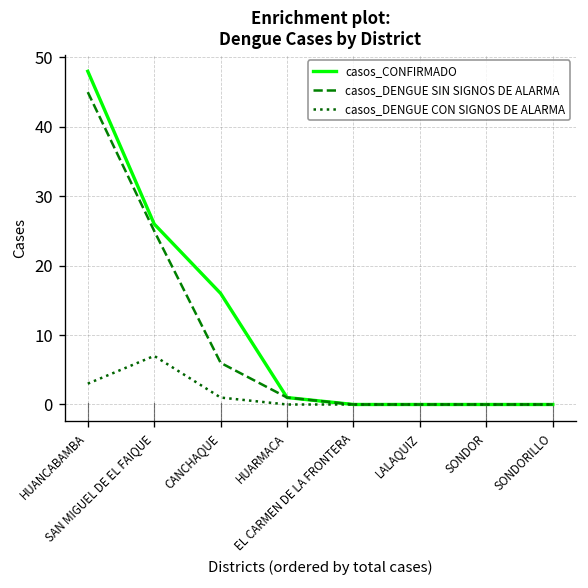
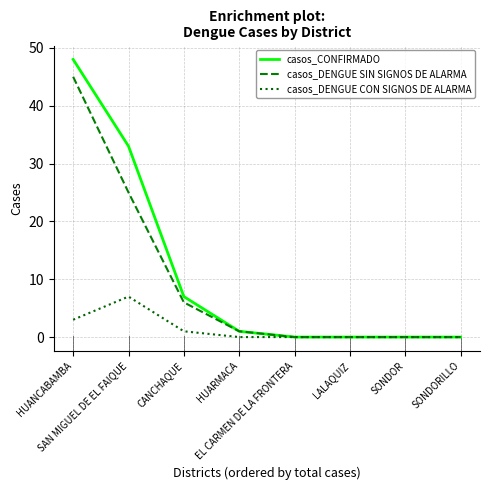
  {
    "casos_CONFIRMADO": {
      "HUANCABAMBA": 48,
-     "SAN MIGUEL DE EL FAIQUE": 26,
-     "CANCHAQUE": 16
+     "SAN MIGUEL DE EL FAIQUE": 33,
+     "CANCHAQUE": 7
    }
  }
